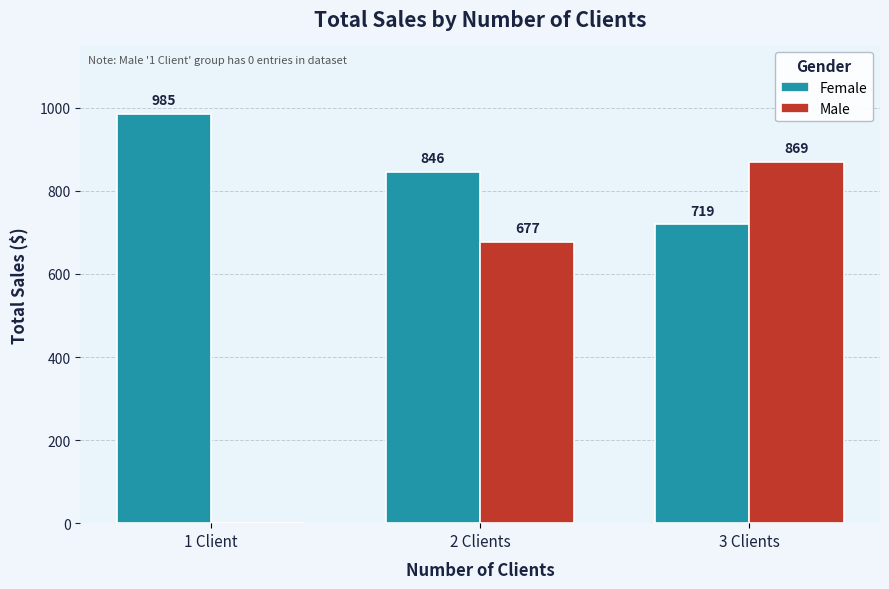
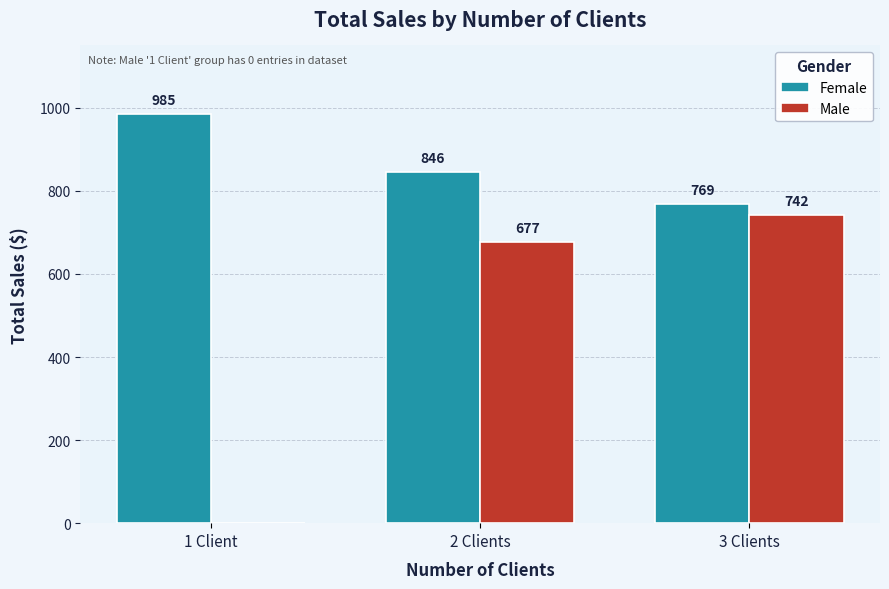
  {
    "Female": {
      "1 Client": 985,
      "2 Clients": 846,
-     "3 Clients": 719
+     "3 Clients": 769
    },
    "Male": {
      "2 Clients": 677,
-     "3 Clients": 869
+     "3 Clients": 742
    }
  }
